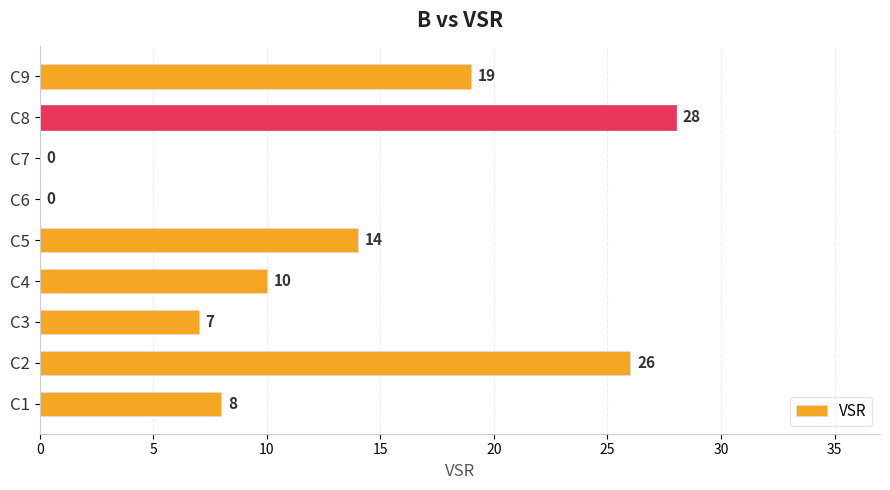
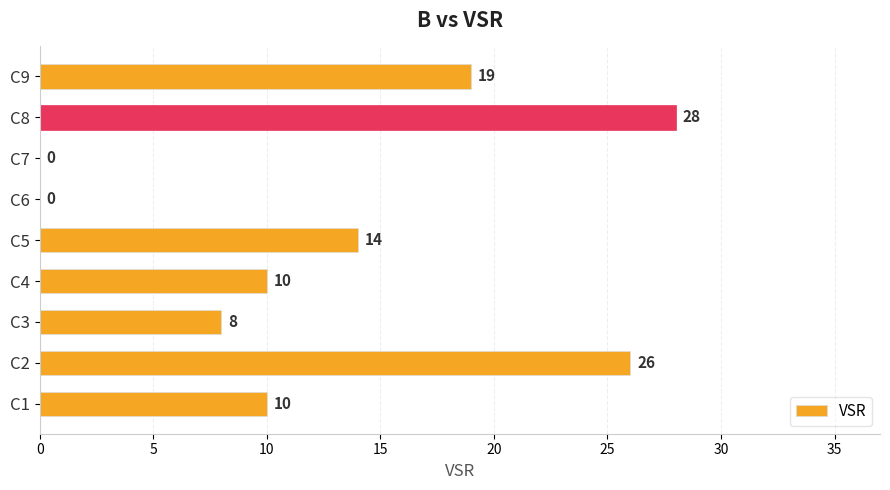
  {
    "C9": 19,
    "C8": 28,
    "C7": 0,
    "C6": 0,
    "C5": 14,
    "C4": 10,
-   "C3": 7,
+   "C3": 8,
    "C2": 26,
-   "C1": 8
+   "C1": 10
  }
